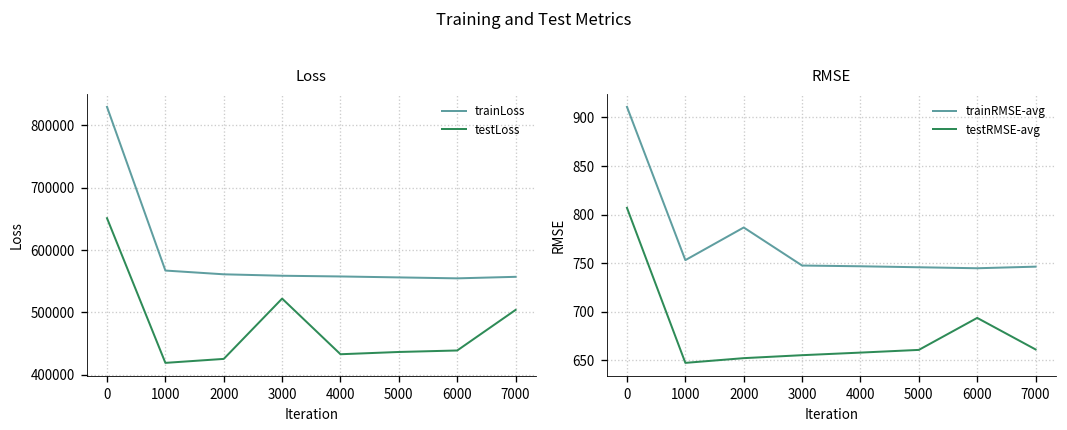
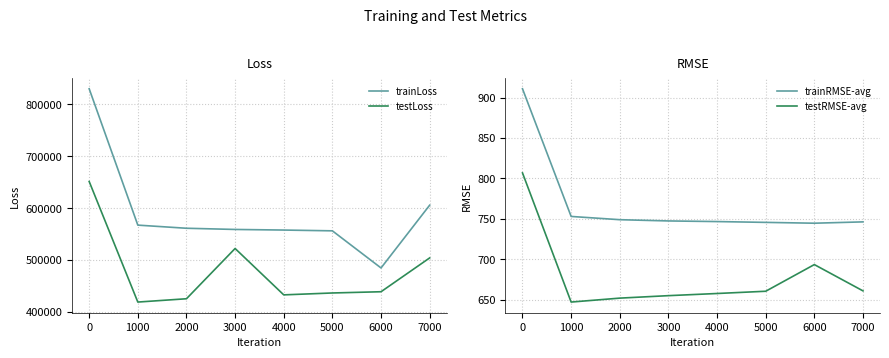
  {
    "Loss": {
      "trainLoss": {
        "0": 830000,
        "1000": 570000,
        "2000": 560000,
        "3000": 560000,
        "4000": 560000,
        "5000": 560000,
-       "6000": 550000,
-       "7000": 560000
+       "6000": 480000,
+       "7000": 610000
      },
      "testLoss": {
        "0": 650000,
        "1000": 420000,
        "2000": 430000,
        "3000": 520000,
        "4000": 430000,
        "5000": 440000,
        "6000": 440000,
        "7000": 500000
      }
    },
    "RMSE": {
      "trainRMSE-avg": {
        "0": 910,
        "1000": 750,
-       "2000": 790,
+       "2000": 750,
        "3000": 750,
        "4000": 750,
        "5000": 750,
        "6000": 740,
        "7000": 750
      },
      "testRMSE-avg": {
        "0": 810,
        "1000": 650,
        "2000": 650,
        "3000": 660,
        "4000": 660,
        "5000": 660,
        "6000": 690,
        "7000": 660
      }
    }
  }
